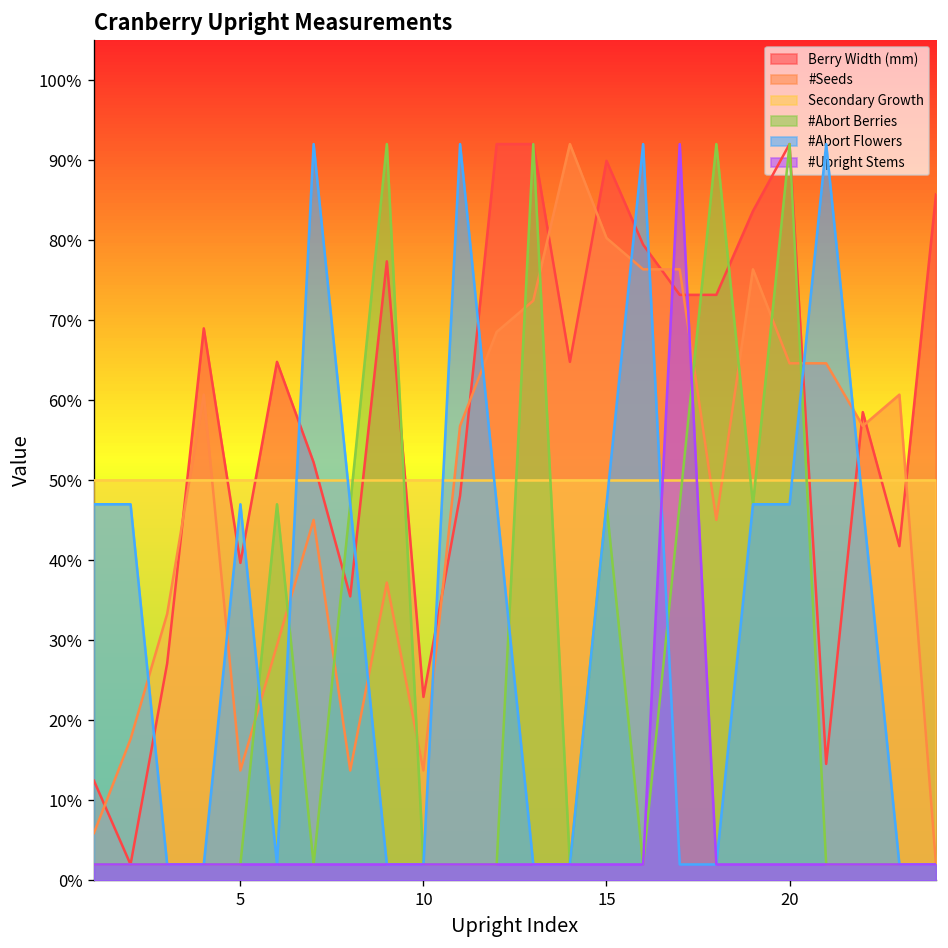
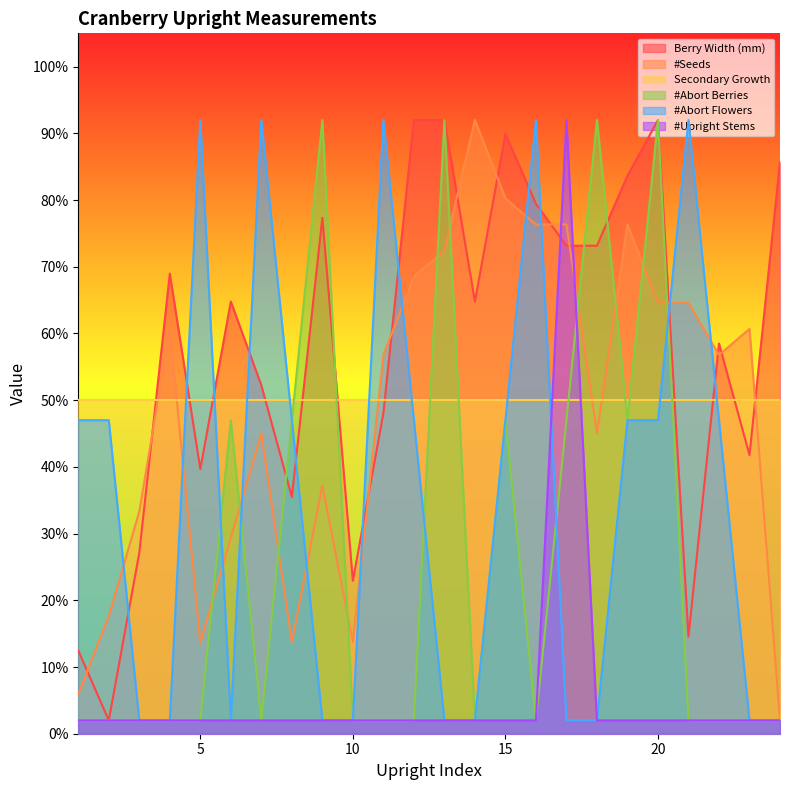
  {
    "#Abort Flowers": {
-     "5": "47%",
+     "5": "92%",
      "20": "47%"
    },
    "#Upright Stems": {
      "15": "2%",
      "20": "2%"
    }
  }
